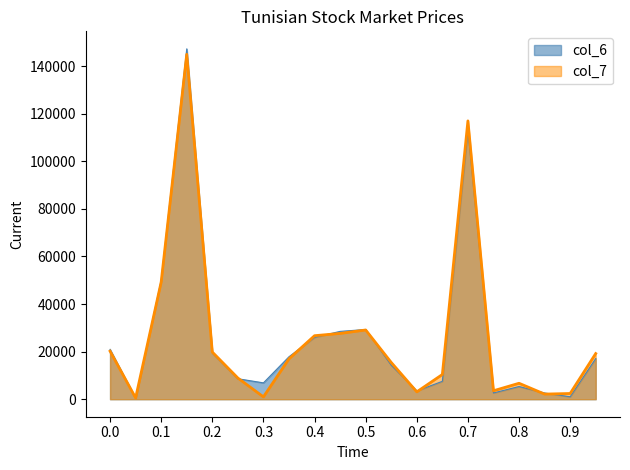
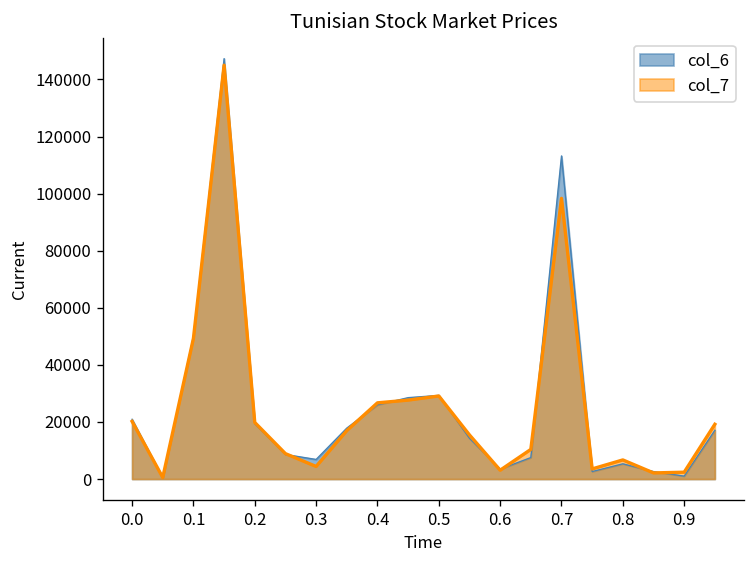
  {
    "col_6": {
      "0.3": 7000,
      "0.7": 113000,
      "0.8": 5000,
      "0.9": 1000
    },
    "col_7": {
-     "0.3": 1000,
-     "0.7": 117000,
+     "0.3": 4000,
+     "0.7": 98000,
      "0.8": 7000,
      "0.9": 2000
    }
  }
